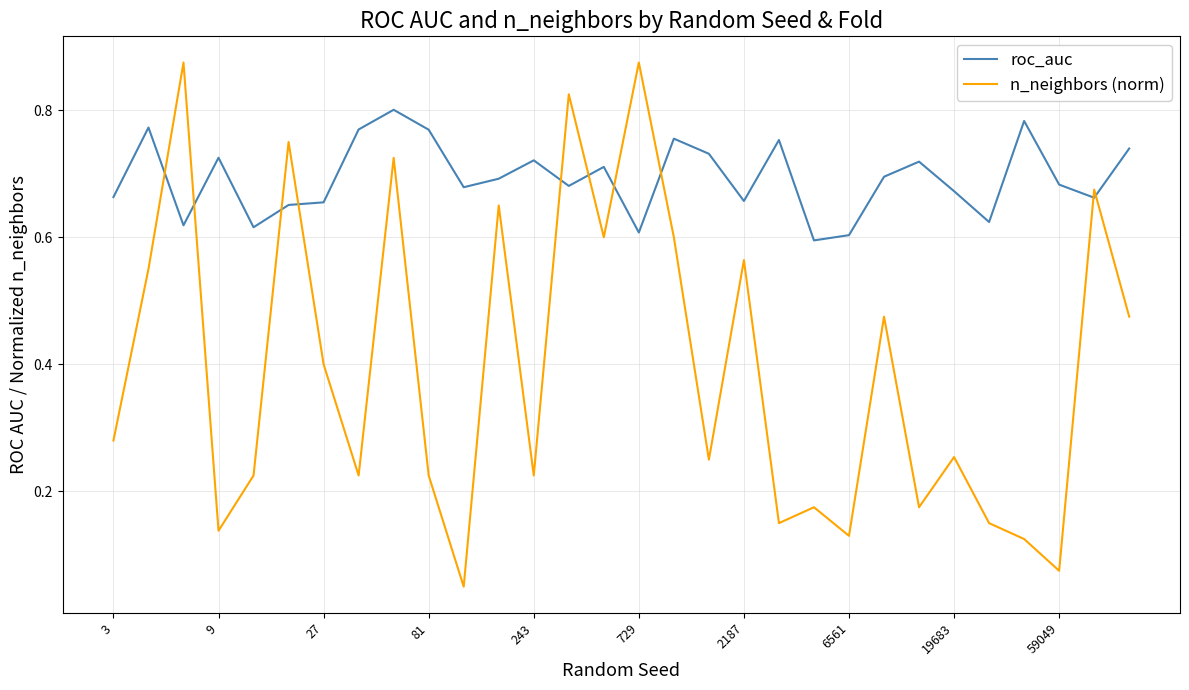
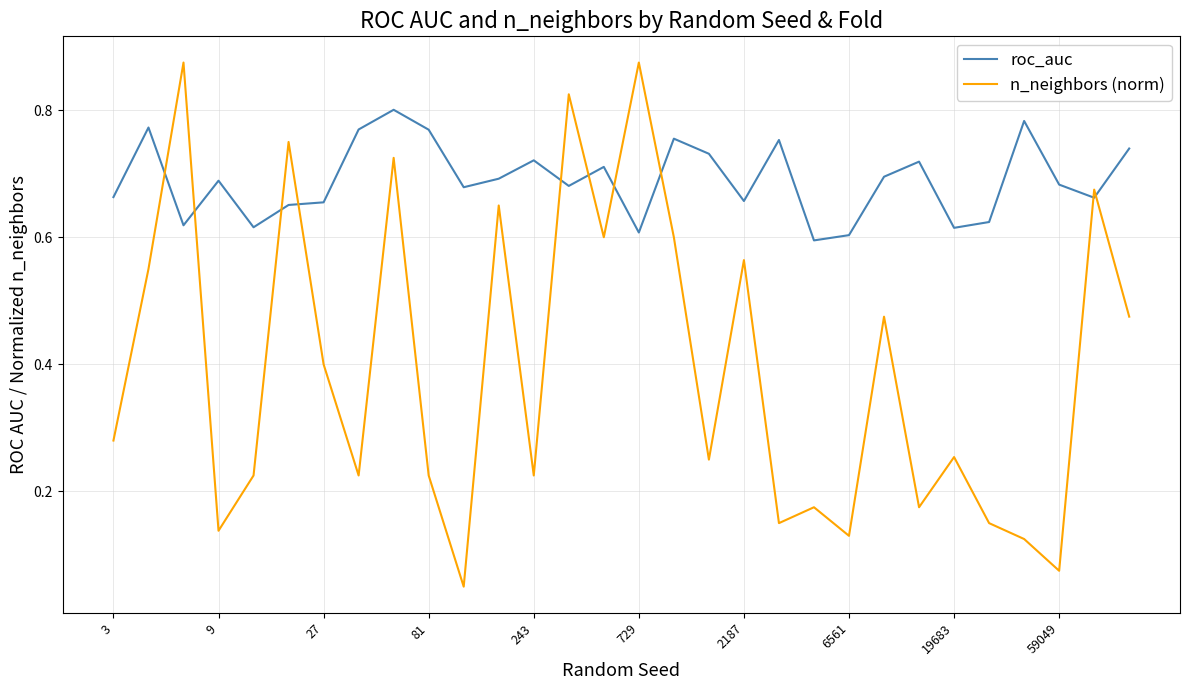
  {
    "roc_auc": {
      "3": 0.66,
-     "9": 0.73,
+     "9": 0.69,
      "27": 0.65,
      "81": 0.77,
      "243": 0.72,
      "729": 0.61,
      "2187": 0.66,
      "6561": 0.60,
-     "19683": 0.67,
+     "19683": 0.61,
      "59049": 0.68
    },
    "n_neighbors (norm)": {
      "3": 0.28,
      "9": 0.14,
      "27": 0.40,
      "81": 0.23,
      "243": 0.23,
      "729": 0.88,
      "2187": 0.56,
      "6561": 0.13,
      "19683": 0.25,
      "59049": 0.08
    }
  }
